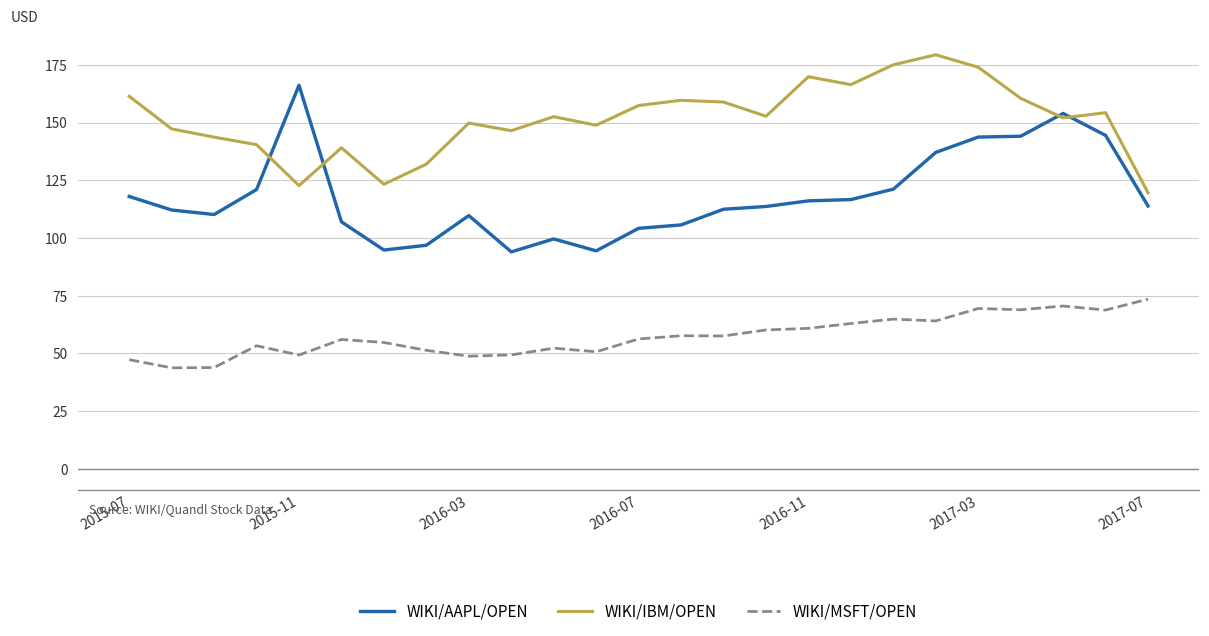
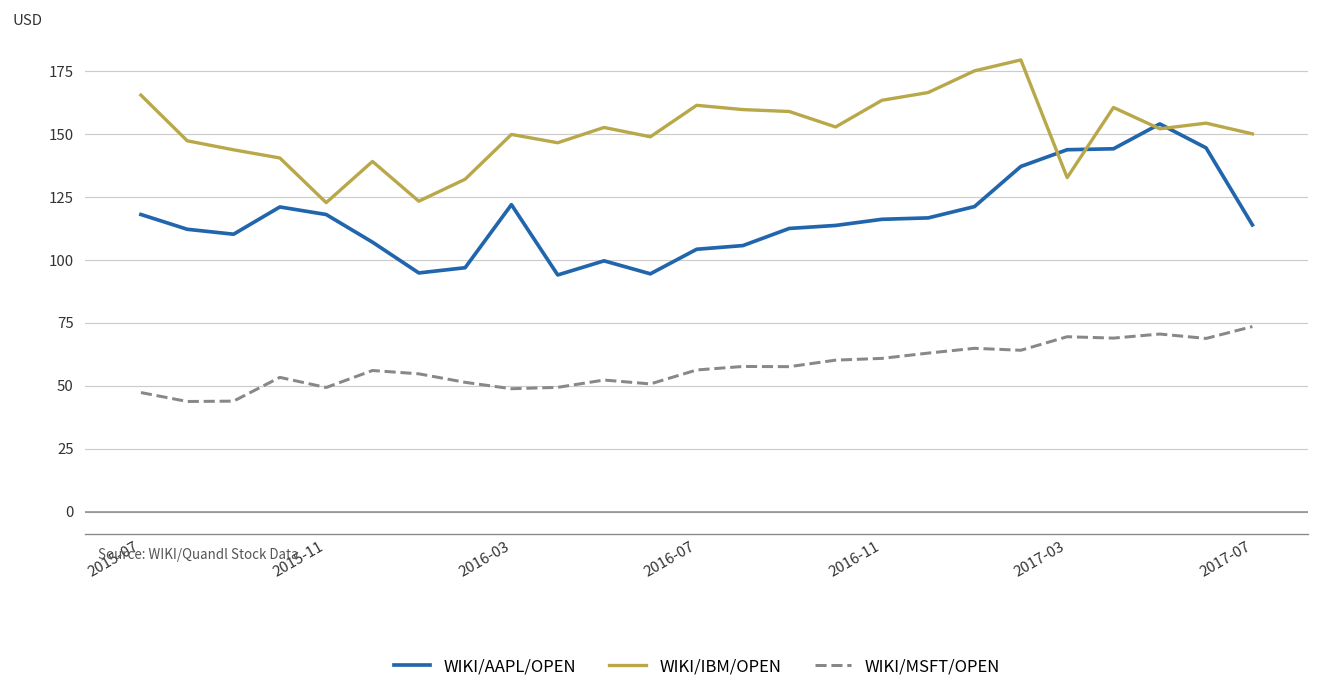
  {
    "WIKI/AAPL/OPEN": {
      "2015-07": 118,
-     "2015-11": 166,
-     "2016-03": 110,
+     "2015-11": 118,
+     "2016-03": 122,
      "2016-07": 104,
      "2016-11": 116,
      "2017-03": 144,
      "2017-07": 114
    },
    "WIKI/IBM/OPEN": {
-     "2015-07": 161,
+     "2015-07": 165,
      "2015-11": 123,
      "2016-03": 150,
-     "2016-07": 157,
-     "2016-11": 170,
-     "2017-03": 174,
-     "2017-07": 120
+     "2016-07": 161,
+     "2016-11": 163,
+     "2017-03": 133,
+     "2017-07": 150
    },
    "WIKI/MSFT/OPEN": {
      "2015-07": 47,
      "2015-11": 49,
      "2016-03": 49,
      "2016-07": 56,
      "2016-11": 61,
      "2017-03": 69,
      "2017-07": 74
    }
  }
